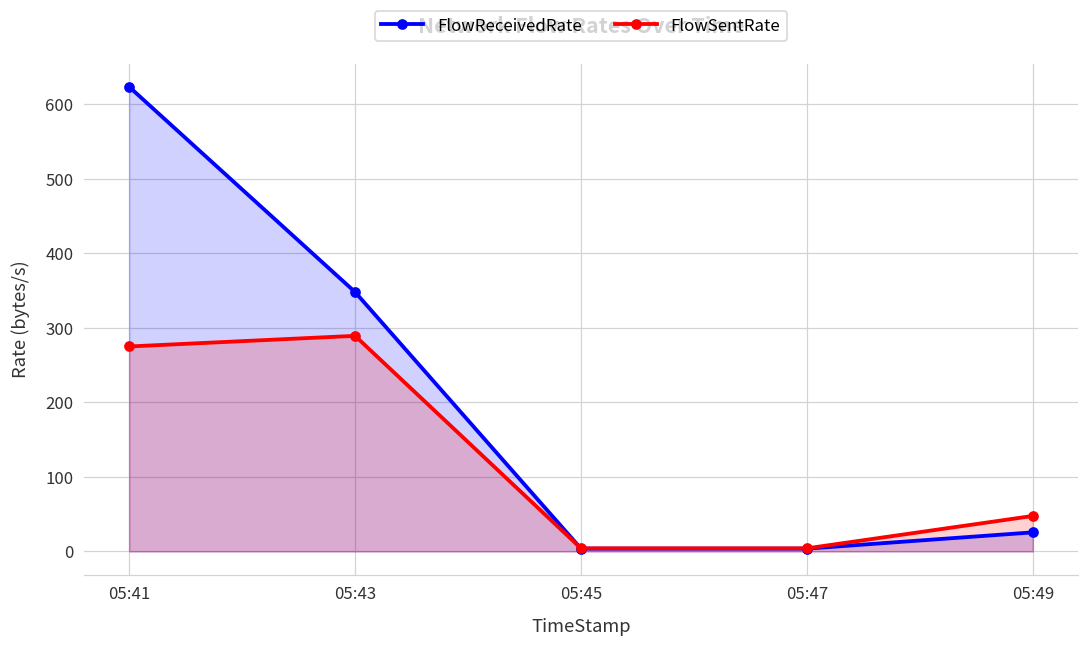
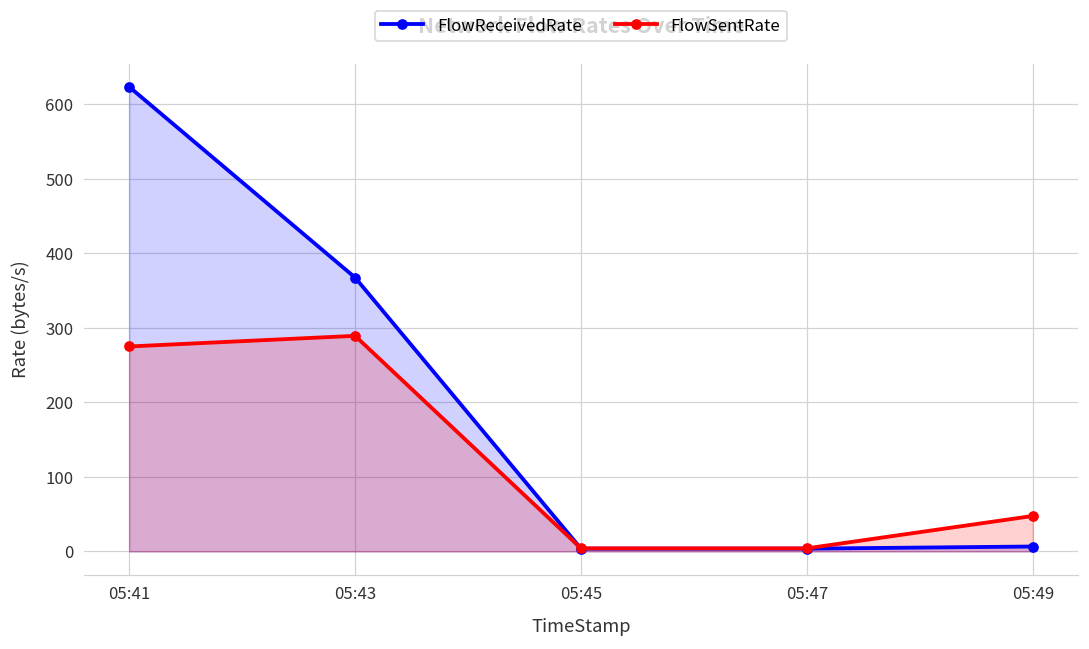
  {
    "FlowReceivedRate": {
      "05:41": 620,
-     "05:43": 350,
-     "05:49": 30
+     "05:43": 370,
+     "05:49": 10
    },
    "FlowSentRate": {
      "05:41": 280,
      "05:43": 290,
      "05:49": 50
    }
  }
